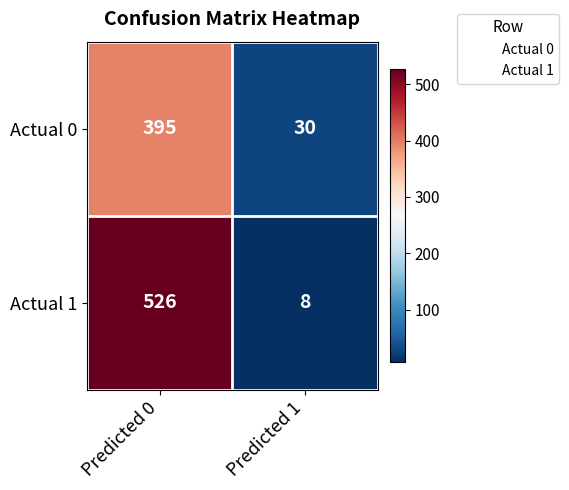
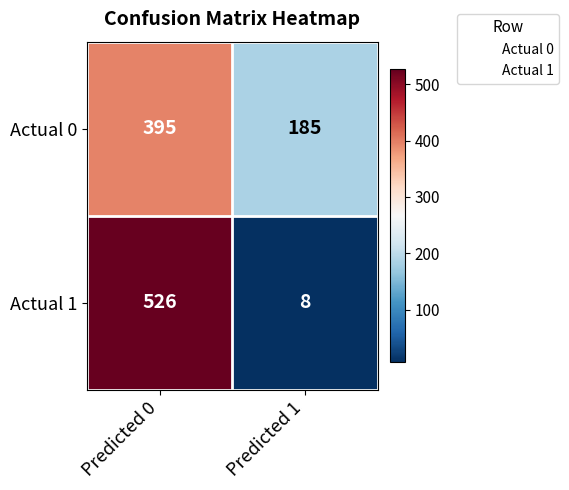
  {
    "Actual 0": {
      "Predicted 0": 395,
-     "Predicted 1": 30
+     "Predicted 1": 185
    },
    "Actual 1": {
      "Predicted 0": 526,
      "Predicted 1": 8
    }
  }
